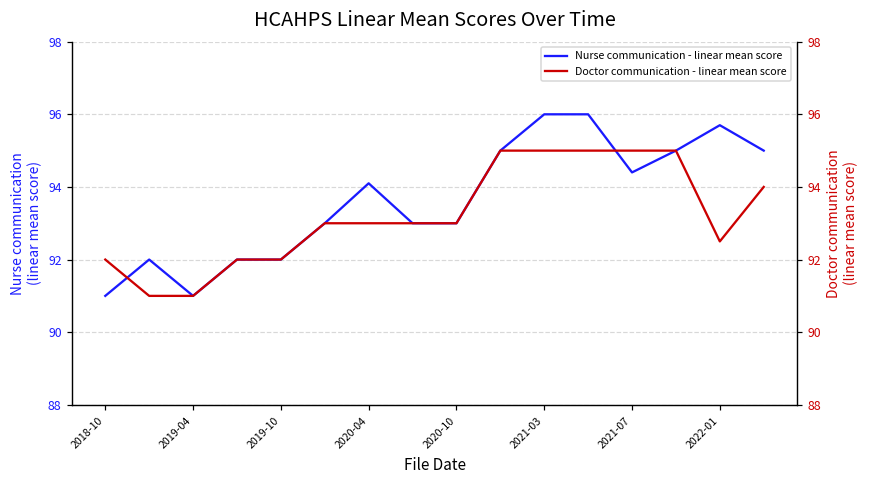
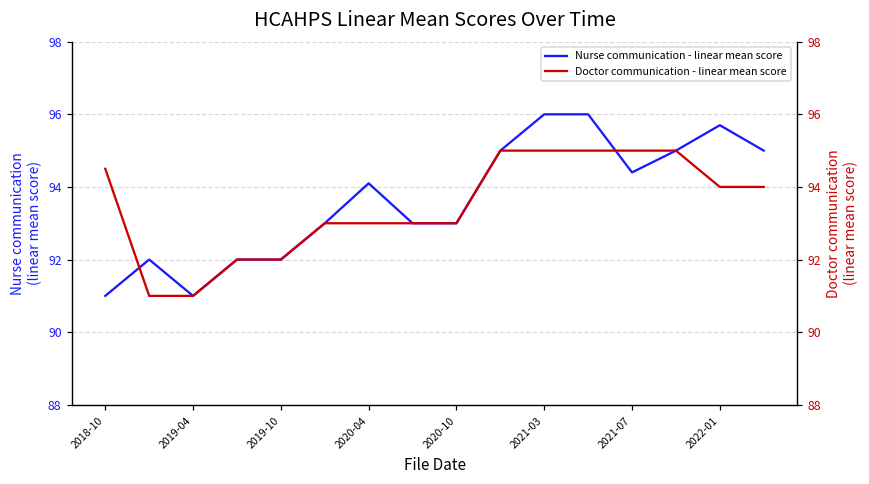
  {
    "Nurse communication - linear mean score": {
      "2018-10": 91.0,
      "2019-04": 91.0,
      "2019-10": 92.0,
      "2020-04": 94.1,
      "2020-10": 93.0,
      "2021-03": 96.0,
      "2021-07": 94.4,
      "2022-01": 95.7
    },
    "Doctor communication - linear mean score": {
-     "2018-10": 92.0,
+     "2018-10": 94.5,
      "2019-04": 91.0,
      "2019-10": 92.0,
      "2020-04": 93.0,
      "2020-10": 93.0,
      "2021-03": 95.0,
      "2021-07": 95.0,
-     "2022-01": 92.5
+     "2022-01": 94.0
    }
  }
